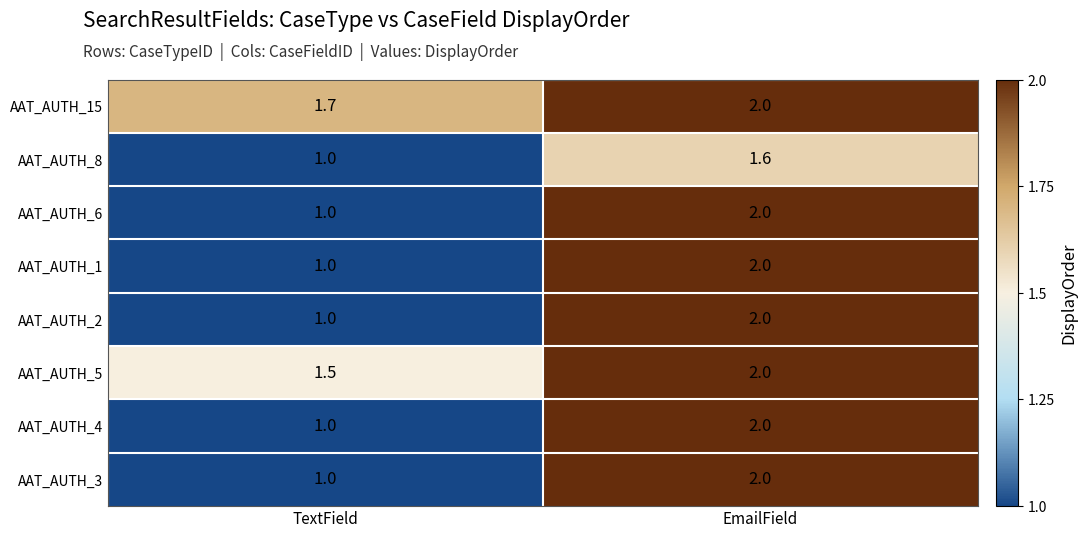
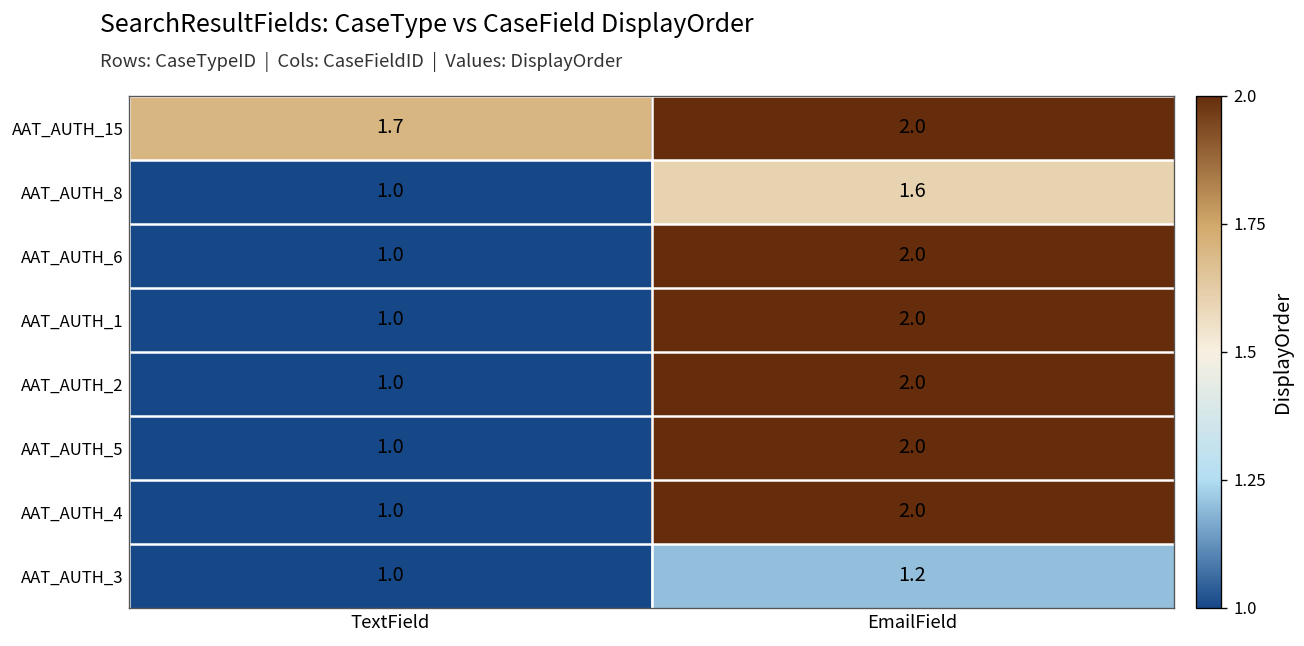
  {
    "AAT_AUTH_15": {
      "TextField": 1.7,
      "EmailField": 2.0
    },
    "AAT_AUTH_8": {
      "TextField": 1.0,
      "EmailField": 1.6
    },
    "AAT_AUTH_6": {
      "TextField": 1.0,
      "EmailField": 2.0
    },
    "AAT_AUTH_1": {
      "TextField": 1.0,
      "EmailField": 2.0
    },
    "AAT_AUTH_2": {
      "TextField": 1.0,
      "EmailField": 2.0
    },
    "AAT_AUTH_5": {
-     "TextField": 1.5,
+     "TextField": 1.0,
      "EmailField": 2.0
    },
    "AAT_AUTH_4": {
      "TextField": 1.0,
      "EmailField": 2.0
    },
    "AAT_AUTH_3": {
      "TextField": 1.0,
-     "EmailField": 2.0
+     "EmailField": 1.2
    }
  }
